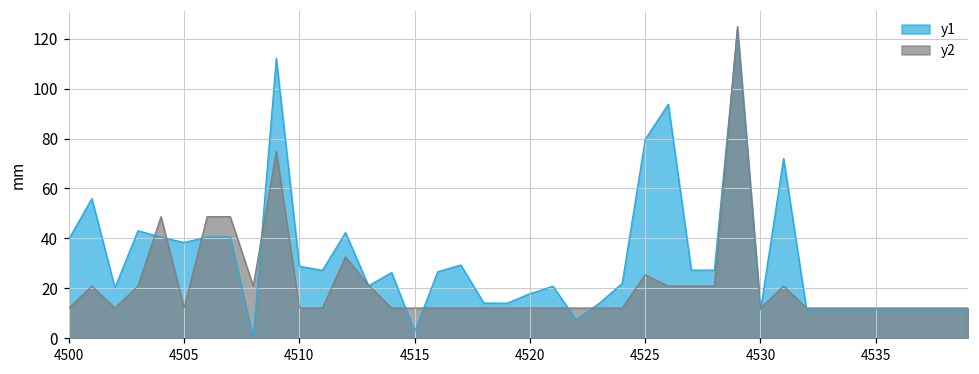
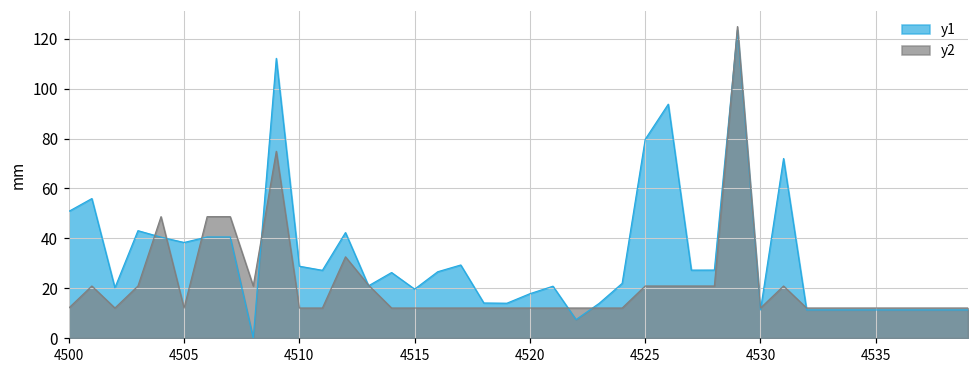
  {
    "y1": {
-     "4500": 40,
+     "4500": 51,
      "4505": 38,
      "4510": 29,
-     "4515": 3,
+     "4515": 20,
      "4520": 18,
      "4525": 80
    },
    "y2": {
      "4500": 12,
      "4505": 12,
      "4510": 12,
      "4515": 12,
      "4520": 12,
-     "4525": 25
+     "4525": 21
    }
  }
